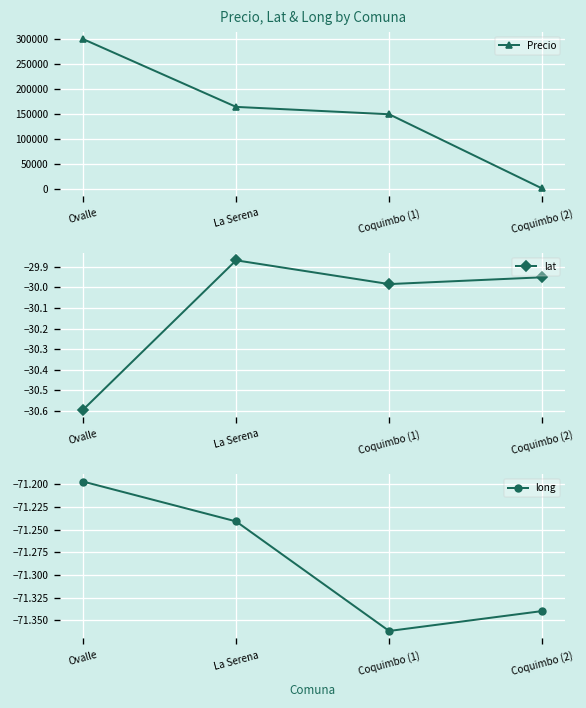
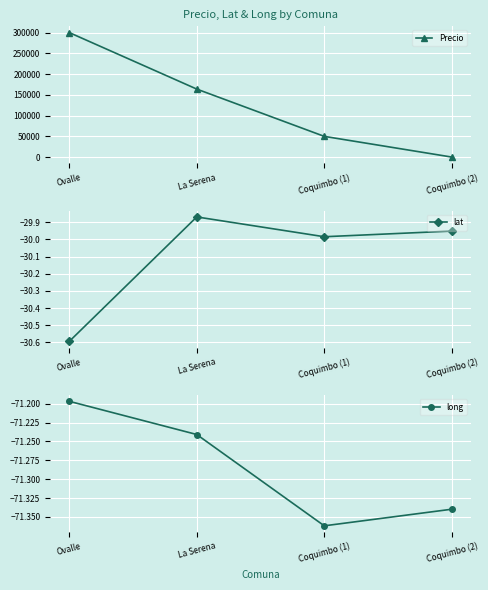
  {
    "Precio, Lat & Long by Comuna": {
      "Ovalle": 300000,
      "La Serena": 160000,
-     "Coquimbo (1)": 150000,
+     "Coquimbo (1)": 50000,
      "Coquimbo (2)": 0
    }
  }
